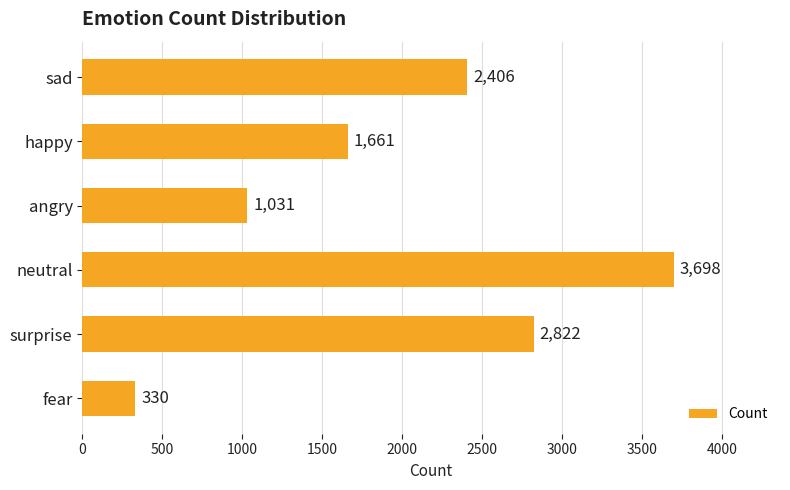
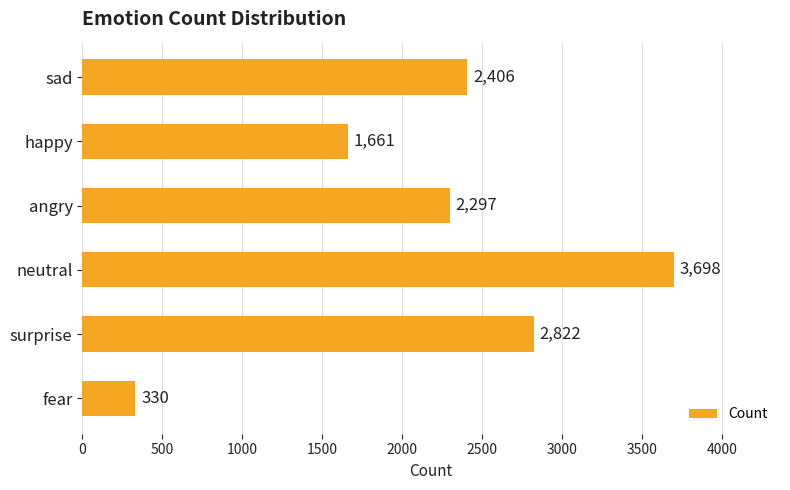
  {
    "sad": "2,406",
    "happy": "1,661",
-   "angry": "1,031",
+   "angry": "2,297",
    "neutral": "3,698",
    "surprise": "2,822",
    "fear": "330"
  }
